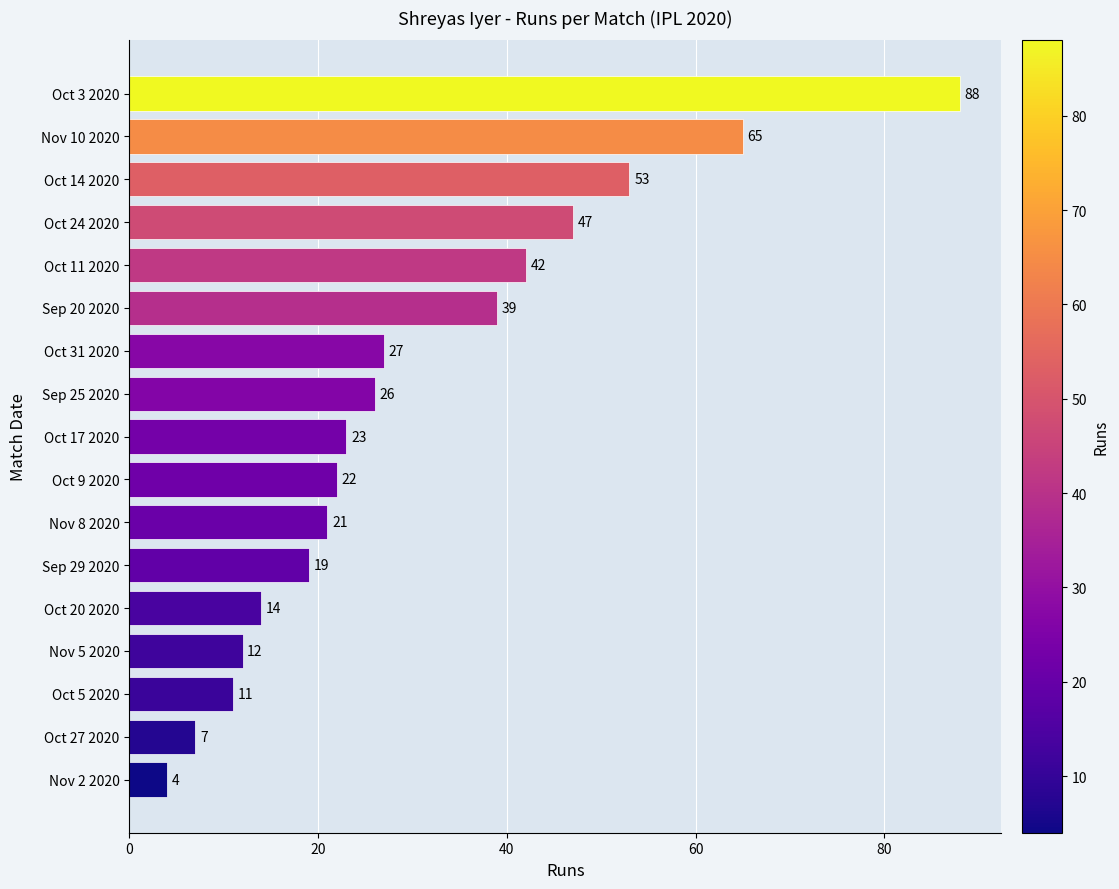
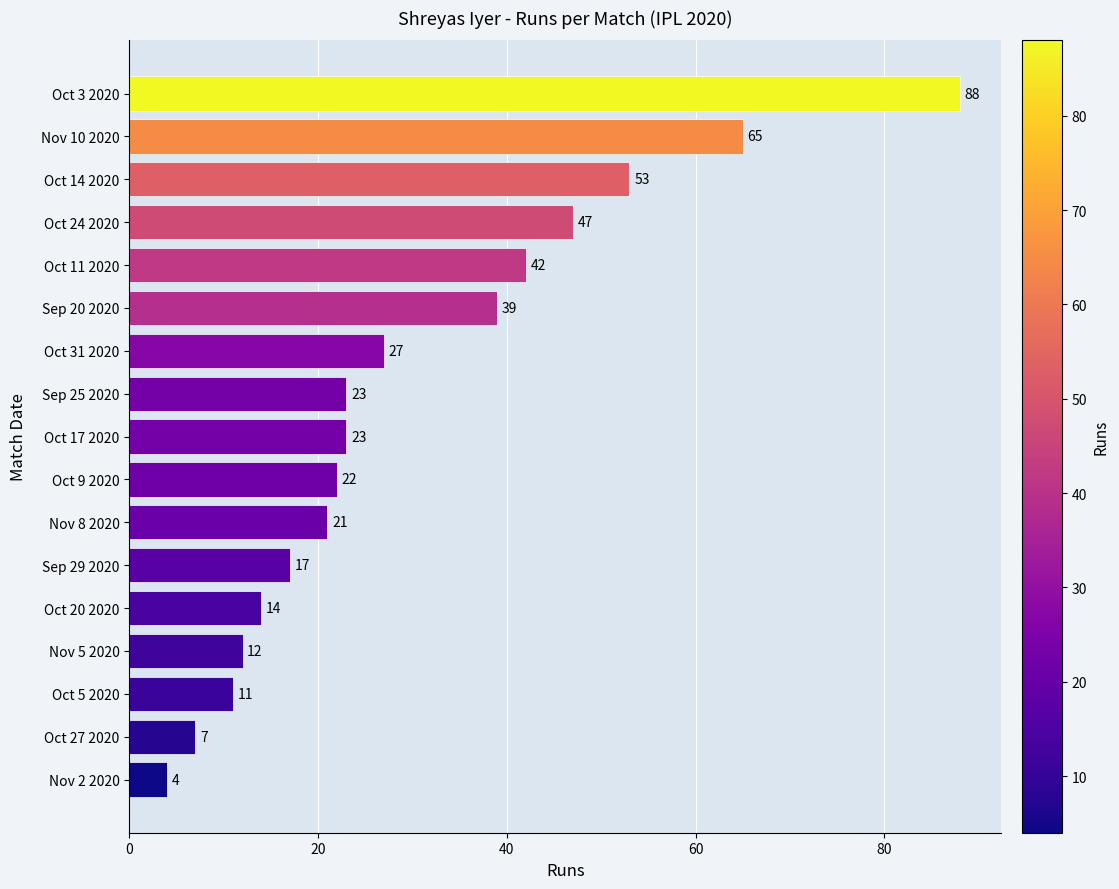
  {
    "Oct 3 2020": 88,
    "Nov 10 2020": 65,
    "Oct 14 2020": 53,
    "Oct 24 2020": 47,
    "Oct 11 2020": 42,
    "Sep 20 2020": 39,
    "Oct 31 2020": 27,
-   "Sep 25 2020": 26,
+   "Sep 25 2020": 23,
    "Oct 17 2020": 23,
    "Oct 9 2020": 22,
    "Nov 8 2020": 21,
-   "Sep 29 2020": 19,
+   "Sep 29 2020": 17,
    "Oct 20 2020": 14,
    "Nov 5 2020": 12,
    "Oct 5 2020": 11,
    "Oct 27 2020": 7,
    "Nov 2 2020": 4
  }
